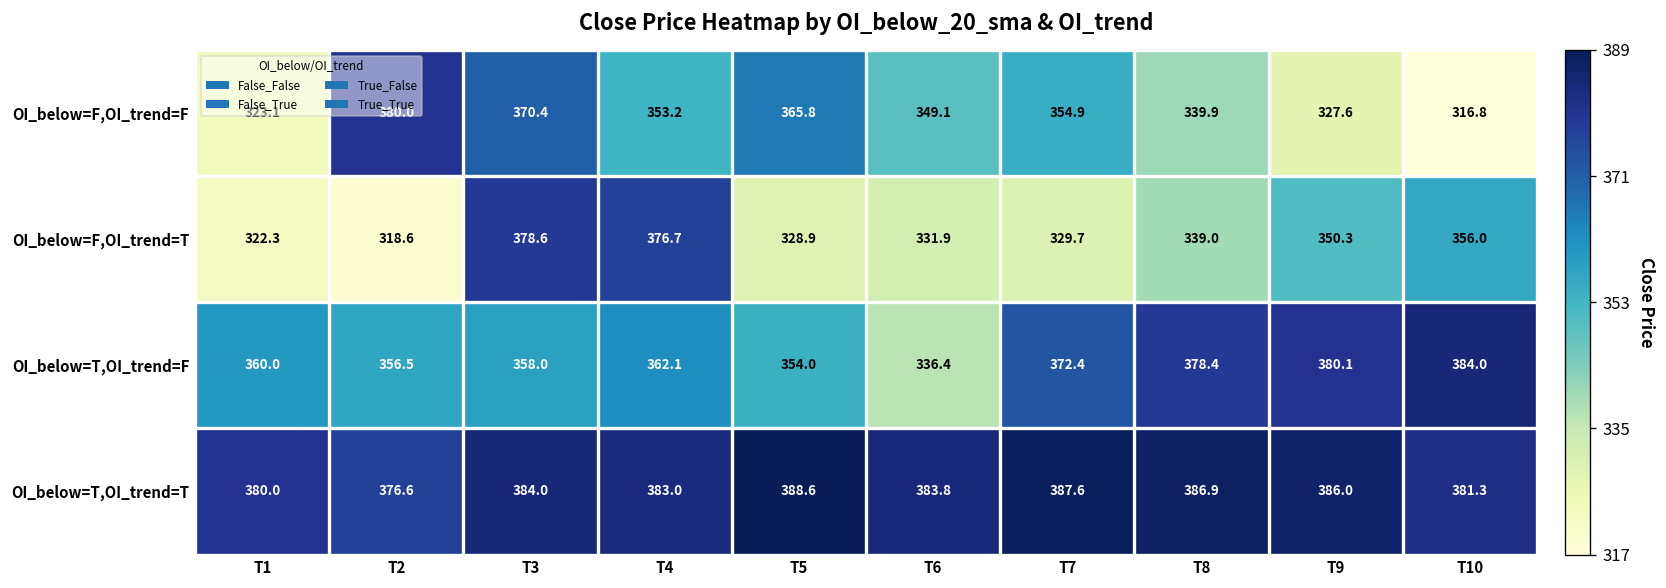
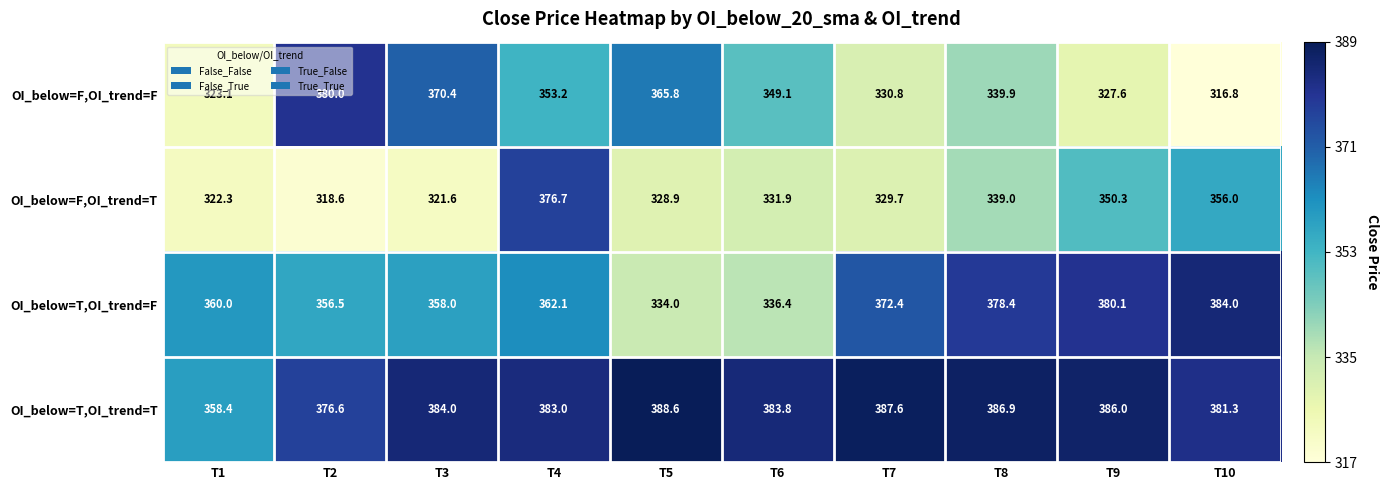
  {
    "OI_below=F,OI_trend=F": {
      "T3": 370.4,
      "T4": 353.2,
      "T5": 365.8,
      "T6": 349.1,
-     "T7": 354.9,
+     "T7": 330.8,
      "T8": 339.9,
      "T9": 327.6,
      "T10": 316.8
    },
    "OI_below=F,OI_trend=T": {
      "T1": 322.3,
      "T2": 318.6,
-     "T3": 378.6,
+     "T3": 321.6,
      "T4": 376.7,
      "T5": 328.9,
      "T6": 331.9,
      "T7": 329.7,
      "T8": 339.0,
      "T9": 350.3,
      "T10": 356.0
    },
    "OI_below=T,OI_trend=F": {
      "T1": 360.0,
      "T2": 356.5,
      "T3": 358.0,
      "T4": 362.1,
-     "T5": 354.0,
+     "T5": 334.0,
      "T6": 336.4,
      "T7": 372.4,
      "T8": 378.4,
      "T9": 380.1,
      "T10": 384.0
    },
    "OI_below=T,OI_trend=T": {
-     "T1": 380.0,
+     "T1": 358.4,
      "T2": 376.6,
      "T3": 384.0,
      "T4": 383.0,
      "T5": 388.6,
      "T6": 383.8,
      "T7": 387.6,
      "T8": 386.9,
      "T9": 386.0,
      "T10": 381.3
    }
  }
